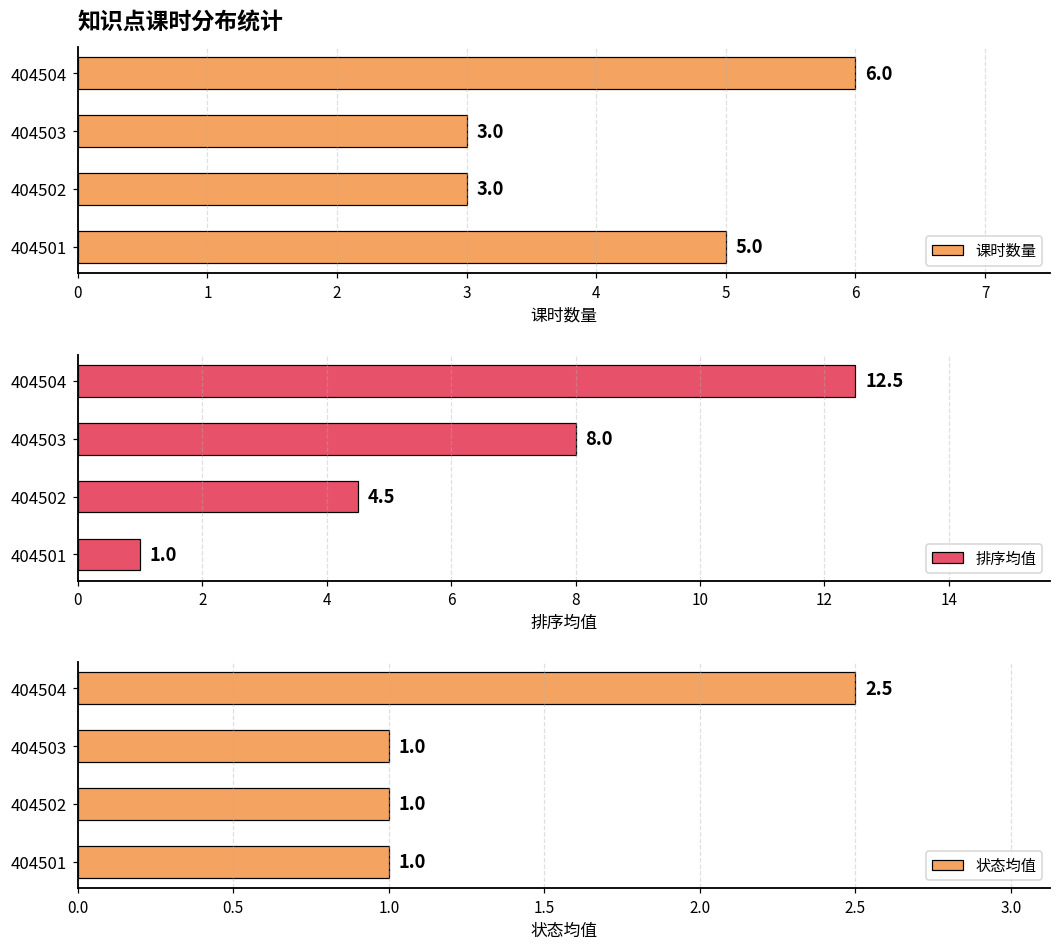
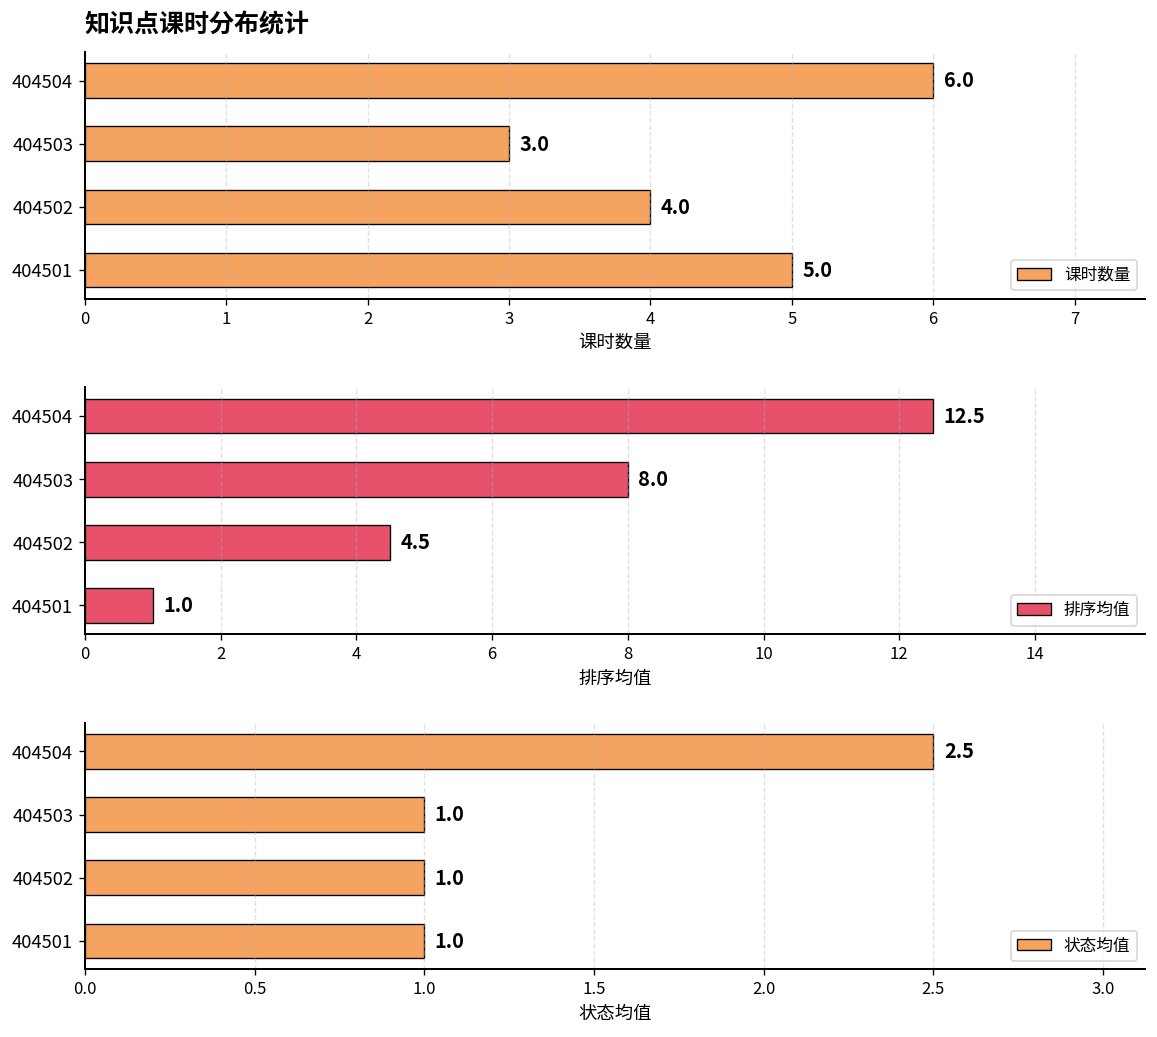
  {
    "知识点课时分布统计": {
      "404504": 6.0,
      "404503": 3.0,
-     "404502": 3.0,
+     "404502": 4.0,
      "404501": 5.0
    }
  }
